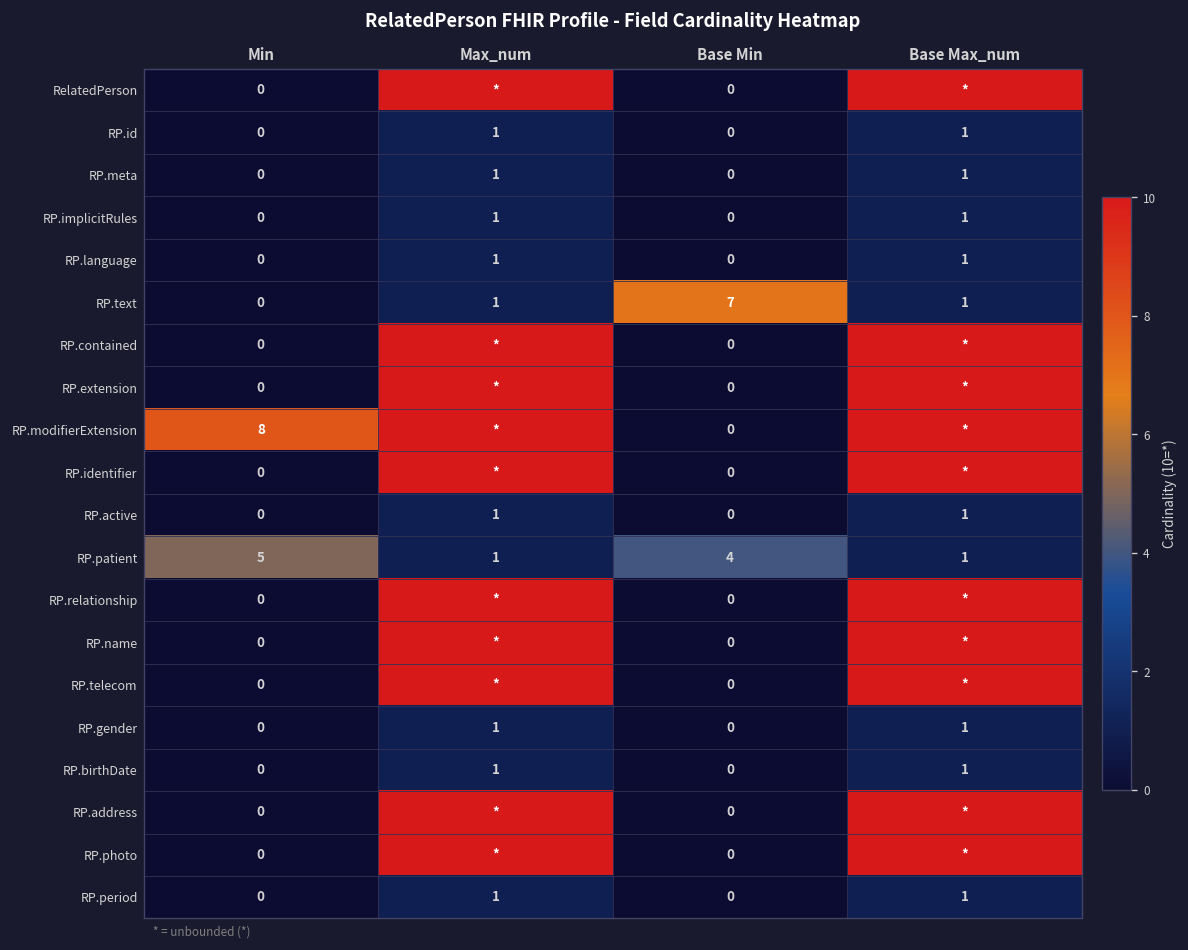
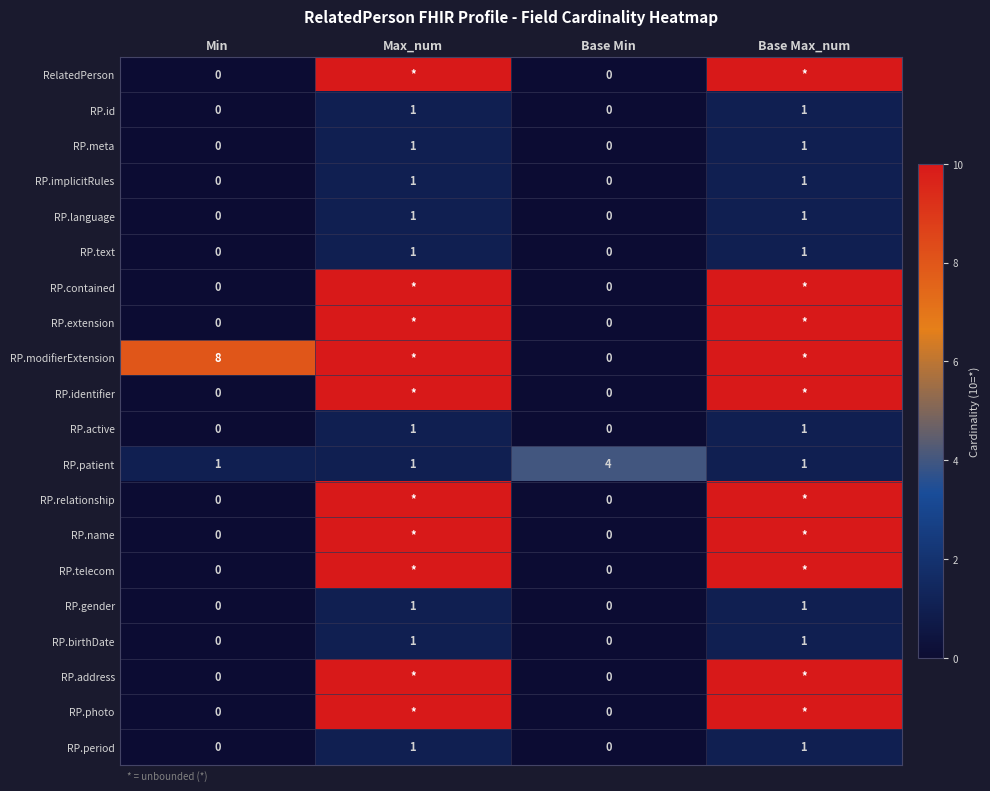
  {
    "RelatedPerson": {
      "Min": 0,
      "Base Min": 0
    },
    "RP.id": {
      "Min": 0,
      "Max_num": 1,
      "Base Min": 0,
      "Base Max_num": 1
    },
    "RP.meta": {
      "Min": 0,
      "Max_num": 1,
      "Base Min": 0,
      "Base Max_num": 1
    },
    "RP.implicitRules": {
      "Min": 0,
      "Max_num": 1,
      "Base Min": 0,
      "Base Max_num": 1
    },
    "RP.language": {
      "Min": 0,
      "Max_num": 1,
      "Base Min": 0,
      "Base Max_num": 1
    },
    "RP.text": {
      "Min": 0,
      "Max_num": 1,
-     "Base Min": 7,
+     "Base Min": 0,
      "Base Max_num": 1
    },
    "RP.contained": {
      "Min": 0,
      "Base Min": 0
    },
    "RP.extension": {
      "Min": 0,
      "Base Min": 0
    },
    "RP.modifierExtension": {
      "Min": 8,
      "Base Min": 0
    },
    "RP.identifier": {
      "Min": 0,
      "Base Min": 0
    },
    "RP.active": {
      "Min": 0,
      "Max_num": 1,
      "Base Min": 0,
      "Base Max_num": 1
    },
    "RP.patient": {
-     "Min": 5,
+     "Min": 1,
      "Max_num": 1,
      "Base Min": 4,
      "Base Max_num": 1
    },
    "RP.relationship": {
      "Min": 0,
      "Base Min": 0
    },
    "RP.name": {
      "Min": 0,
      "Base Min": 0
    },
    "RP.telecom": {
      "Min": 0,
      "Base Min": 0
    },
    "RP.gender": {
      "Min": 0,
      "Max_num": 1,
      "Base Min": 0,
      "Base Max_num": 1
    },
    "RP.birthDate": {
      "Min": 0,
      "Max_num": 1,
      "Base Min": 0,
      "Base Max_num": 1
    },
    "RP.address": {
      "Min": 0,
      "Base Min": 0
    },
    "RP.photo": {
      "Min": 0,
      "Base Min": 0
    },
    "RP.period": {
      "Min": 0,
      "Max_num": 1,
      "Base Min": 0,
      "Base Max_num": 1
    }
  }
